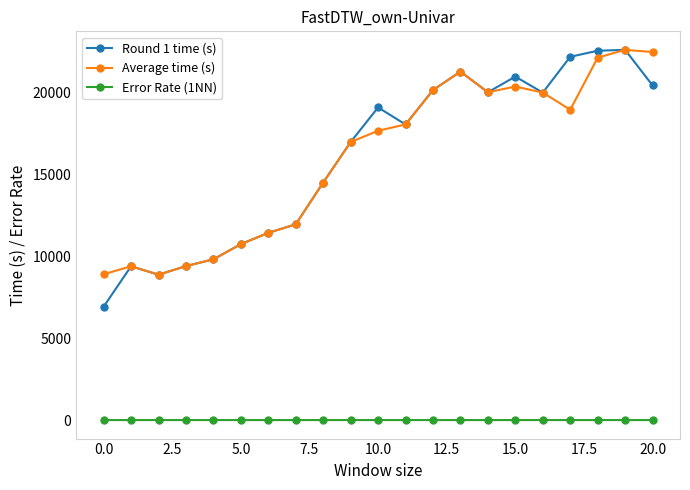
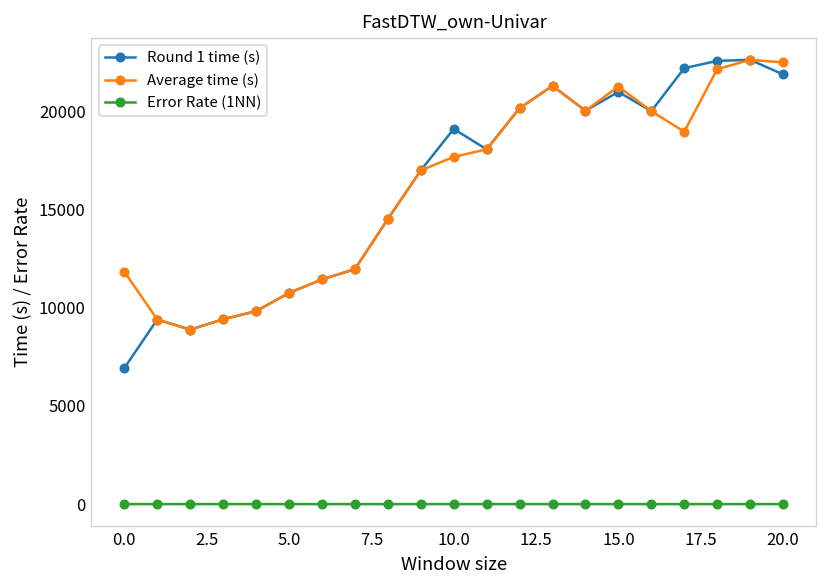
  {
    "Round 1 time (s)": {
      "0.0": 6900,
      "10.0": 19100,
      "15.0": 21000,
-     "20.0": 20400
+     "20.0": 21900
    },
    "Average time (s)": {
-     "0.0": 8900,
+     "0.0": 11800,
      "10.0": 17700,
-     "15.0": 20400,
+     "15.0": 21200,
      "20.0": 22500
    },
    "Error Rate (1NN)": {
      "0.0": 0,
      "5.0": 0,
      "10.0": 0,
      "15.0": 0,
      "20.0": 0
    }
  }
